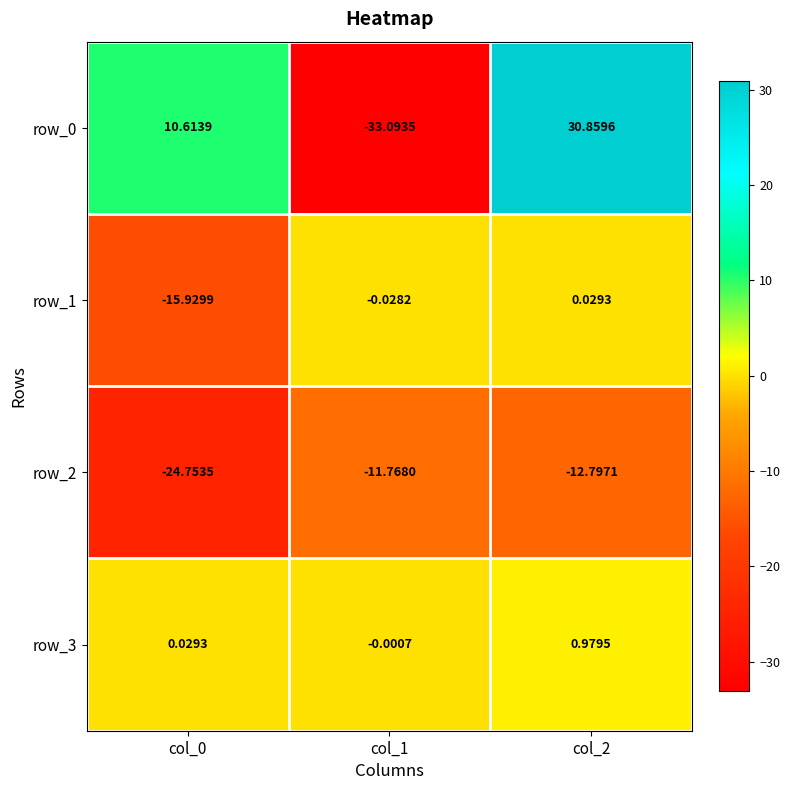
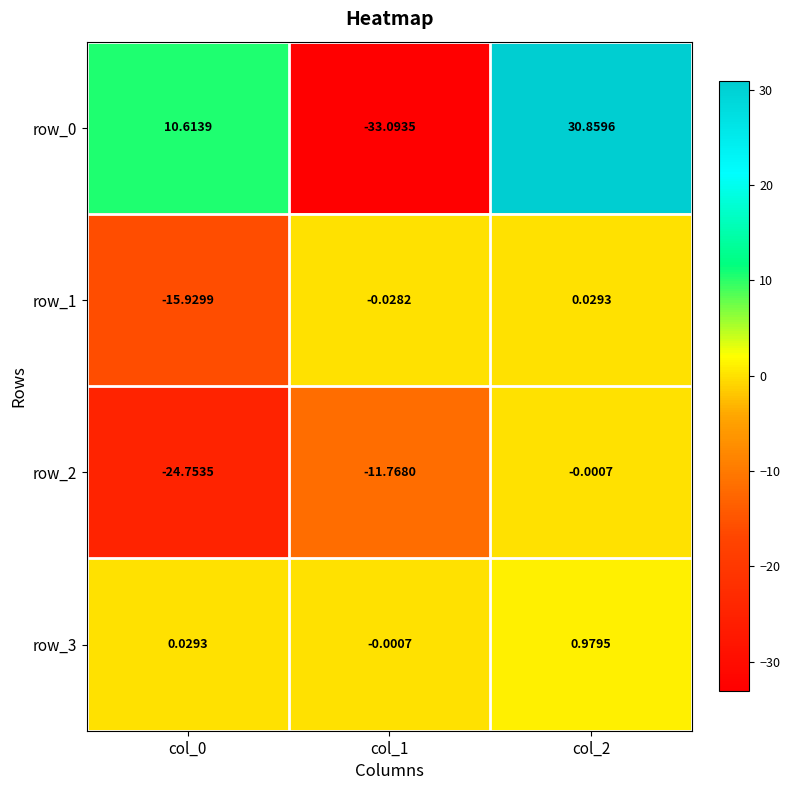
  {
    "row_0": {
      "col_0": 10.6139,
      "col_1": -33.0935,
      "col_2": 30.8596
    },
    "row_1": {
      "col_0": -15.9299,
      "col_1": -0.0282,
      "col_2": 0.0293
    },
    "row_2": {
      "col_0": -24.7535,
      "col_1": -11.7680,
-     "col_2": -12.7971
+     "col_2": -0.0007
    },
    "row_3": {
      "col_0": 0.0293,
      "col_1": -0.0007,
      "col_2": 0.9795
    }
  }
